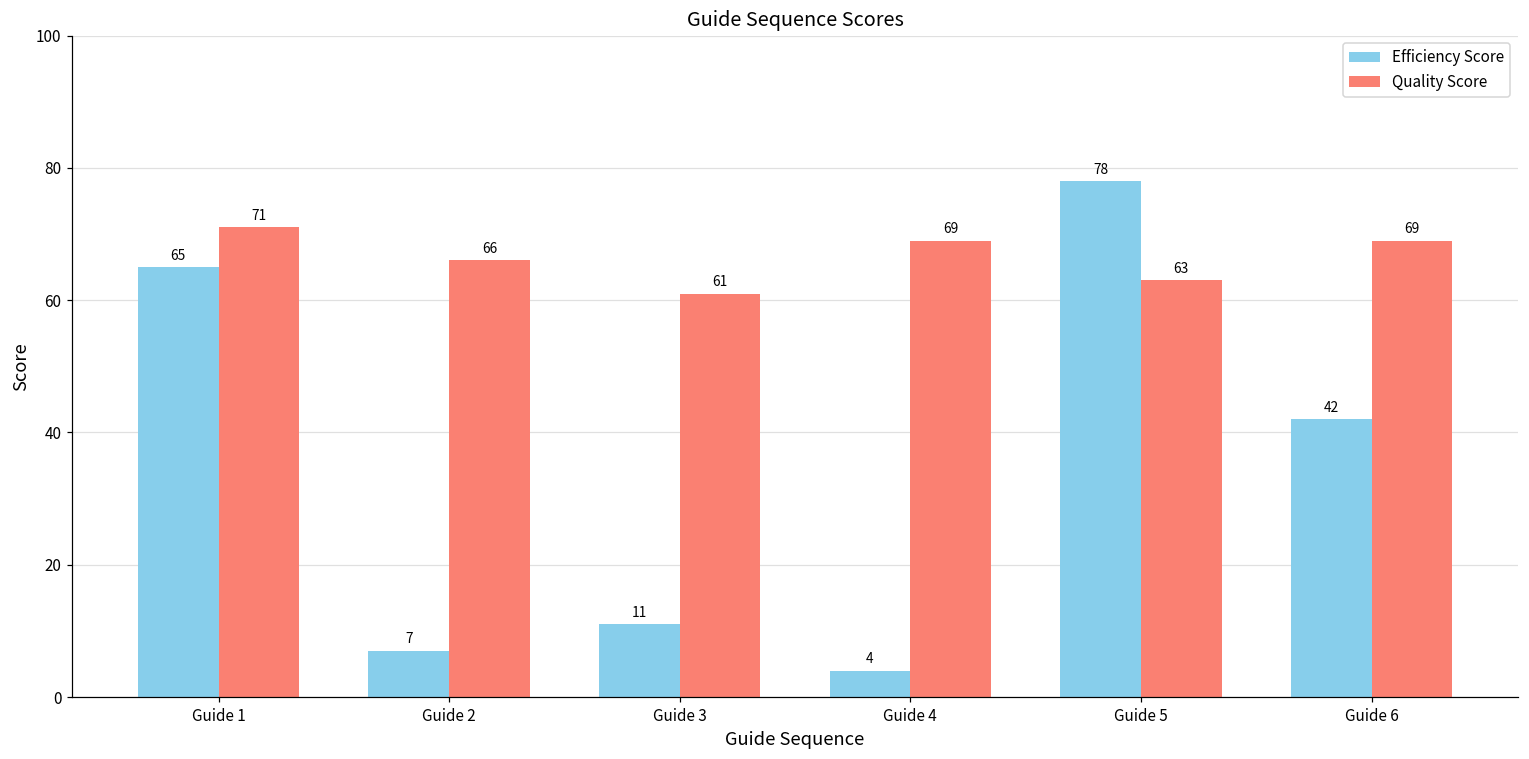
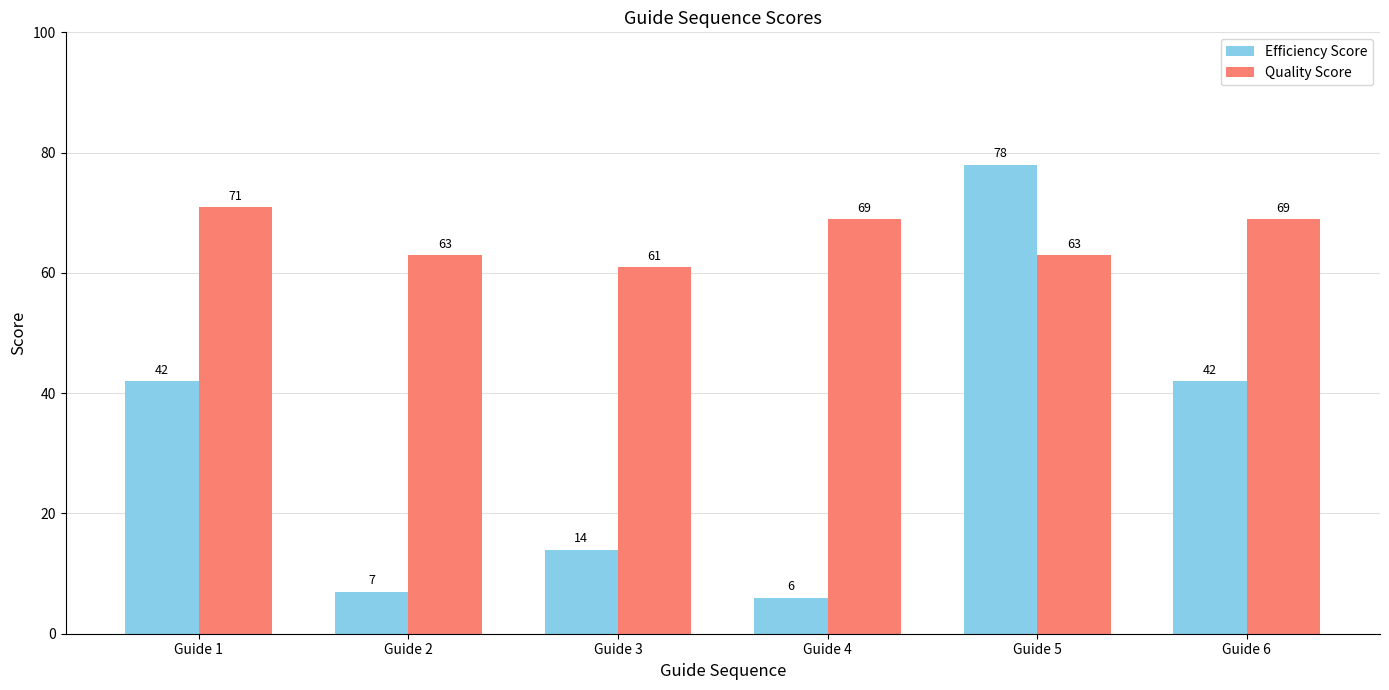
  {
    "Efficiency Score": {
-     "Guide 1": 65,
+     "Guide 1": 42,
      "Guide 2": 7,
-     "Guide 3": 11,
-     "Guide 4": 4,
+     "Guide 3": 14,
+     "Guide 4": 6,
      "Guide 5": 78,
      "Guide 6": 42
    },
    "Quality Score": {
      "Guide 1": 71,
-     "Guide 2": 66,
+     "Guide 2": 63,
      "Guide 3": 61,
      "Guide 4": 69,
      "Guide 5": 63,
      "Guide 6": 69
    }
  }
